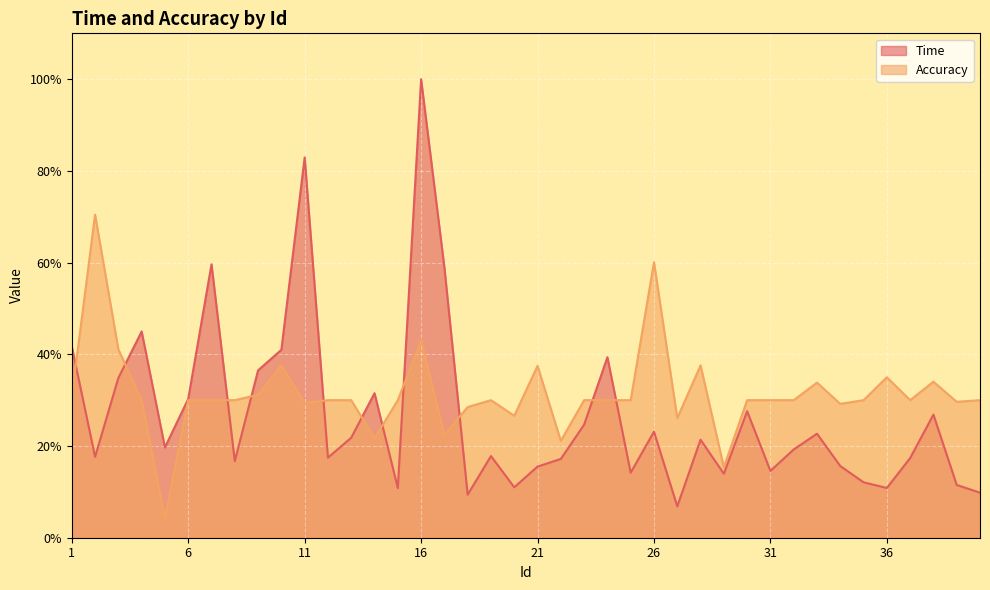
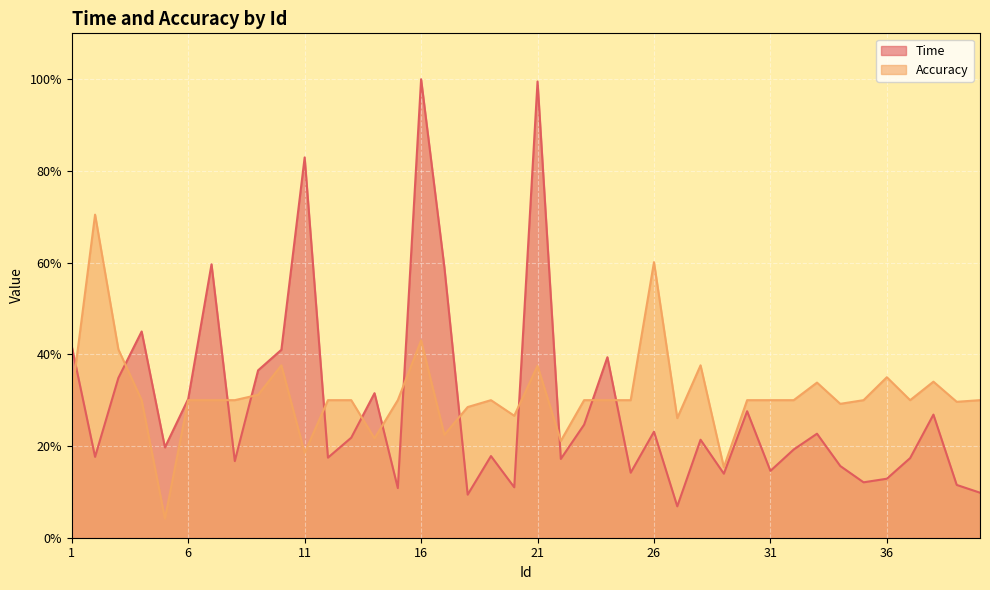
  {
    "Time": {
      "1": "42%",
      "11": "83%",
      "16": "100%",
-     "21": "16%",
+     "21": "100%",
      "26": "23%",
      "31": "15%",
-     "36": "11%"
+     "36": "13%"
    },
    "Accuracy": {
      "1": "31%",
-     "11": "29%",
+     "11": "19%",
      "16": "43%",
      "21": "38%",
      "26": "60%",
      "31": "30%",
      "36": "35%"
    }
  }
